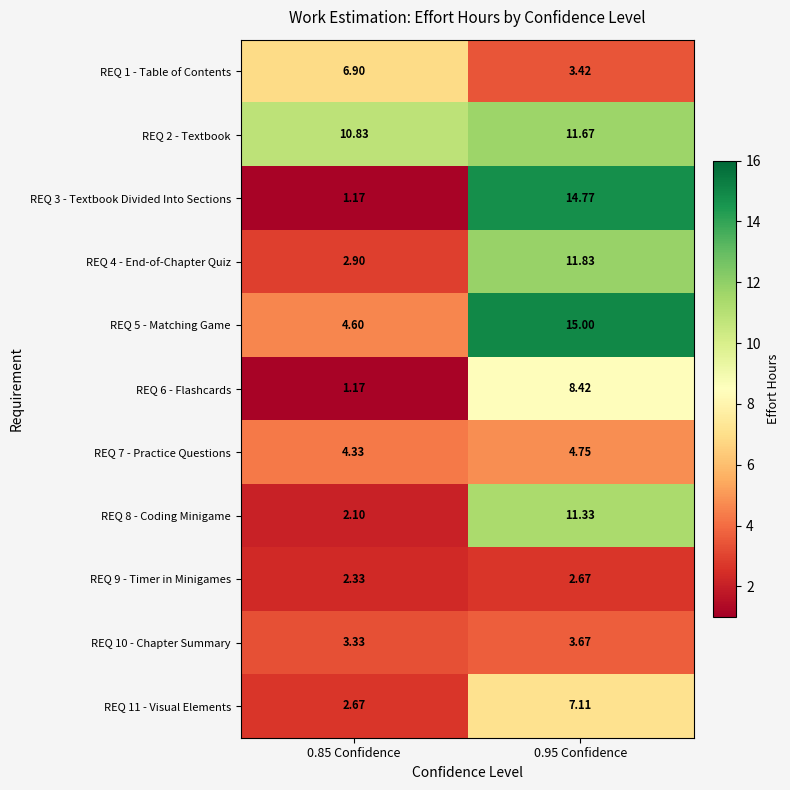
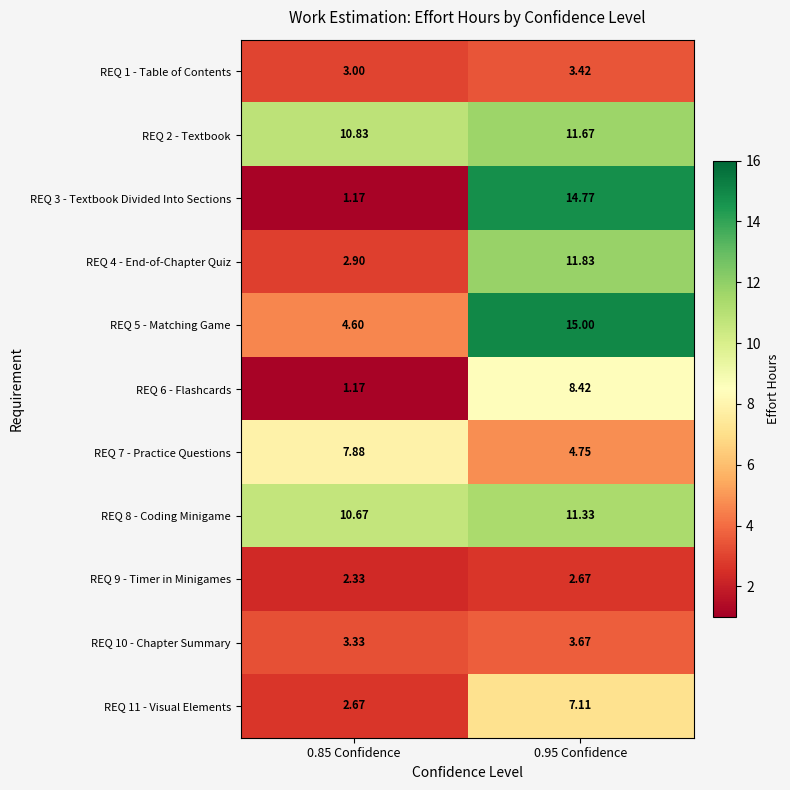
  {
    "REQ 1 - Table of Contents": {
-     "0.85 Confidence": 6.90,
+     "0.85 Confidence": 3.00,
      "0.95 Confidence": 3.42
    },
    "REQ 2 - Textbook": {
      "0.85 Confidence": 10.83,
      "0.95 Confidence": 11.67
    },
    "REQ 3 - Textbook Divided Into Sections": {
      "0.85 Confidence": 1.17,
      "0.95 Confidence": 14.77
    },
    "REQ 4 - End-of-Chapter Quiz": {
      "0.85 Confidence": 2.90,
      "0.95 Confidence": 11.83
    },
    "REQ 5 - Matching Game": {
      "0.85 Confidence": 4.60,
      "0.95 Confidence": 15.00
    },
    "REQ 6 - Flashcards": {
      "0.85 Confidence": 1.17,
      "0.95 Confidence": 8.42
    },
    "REQ 7 - Practice Questions": {
-     "0.85 Confidence": 4.33,
+     "0.85 Confidence": 7.88,
      "0.95 Confidence": 4.75
    },
    "REQ 8 - Coding Minigame": {
-     "0.85 Confidence": 2.10,
+     "0.85 Confidence": 10.67,
      "0.95 Confidence": 11.33
    },
    "REQ 9 - Timer in Minigames": {
      "0.85 Confidence": 2.33,
      "0.95 Confidence": 2.67
    },
    "REQ 10 - Chapter Summary": {
      "0.85 Confidence": 3.33,
      "0.95 Confidence": 3.67
    },
    "REQ 11 - Visual Elements": {
      "0.85 Confidence": 2.67,
      "0.95 Confidence": 7.11
    }
  }
